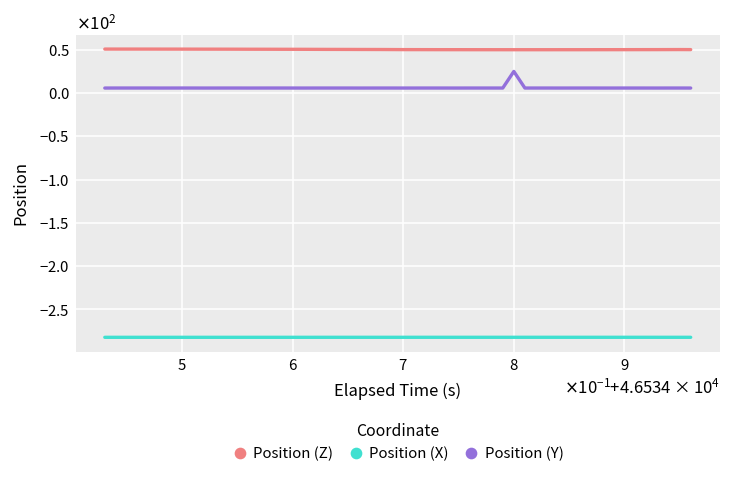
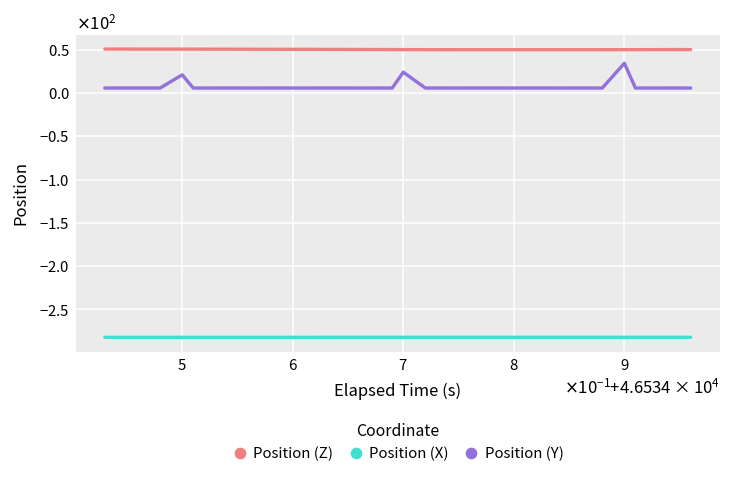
  {
    "Position (Z)": {
      "5": 50,
      "7": 50,
      "8": 50,
      "9": 50
    },
    "Position (X)": {
      "5": -280,
      "7": -280,
      "8": -280,
      "9": -280
    },
    "Position (Y)": {
-     "5": 10,
-     "7": 10,
-     "8": 20,
-     "9": 10
+     "5": 20,
+     "7": 20,
+     "8": 10,
+     "9": 30
    }
  }
